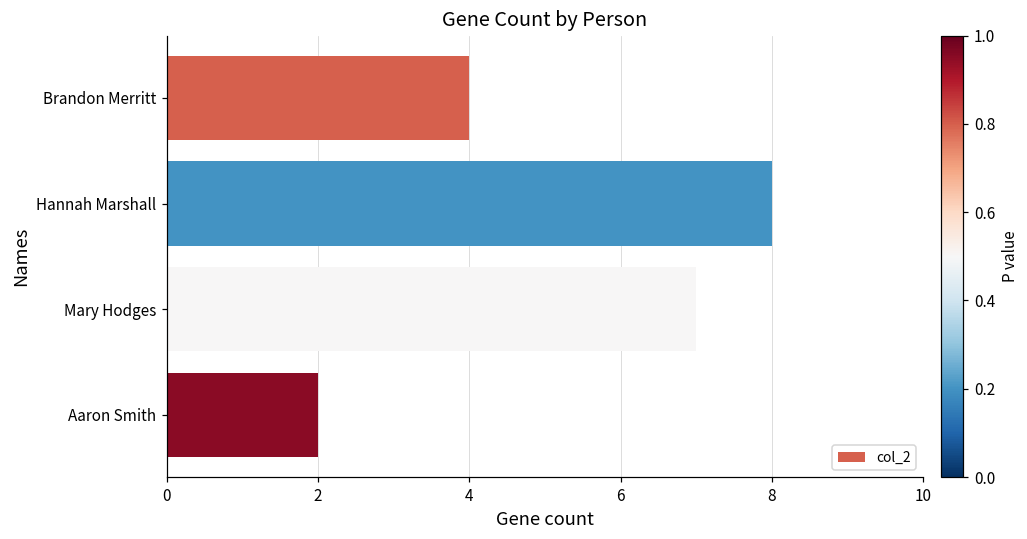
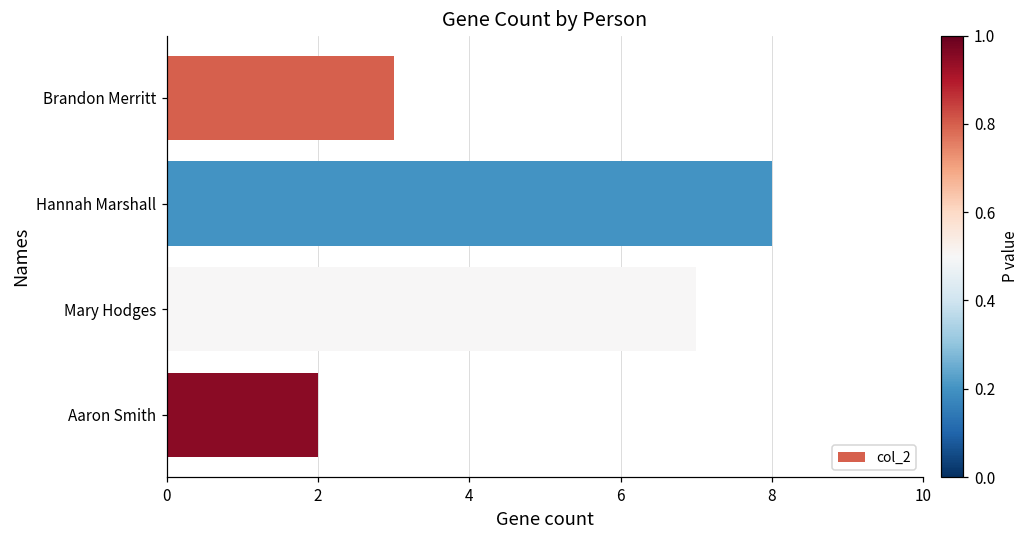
  {
-   "Brandon Merritt": 4,
+   "Brandon Merritt": 3,
    "Hannah Marshall": 8,
    "Mary Hodges": 7,
    "Aaron Smith": 2
  }
